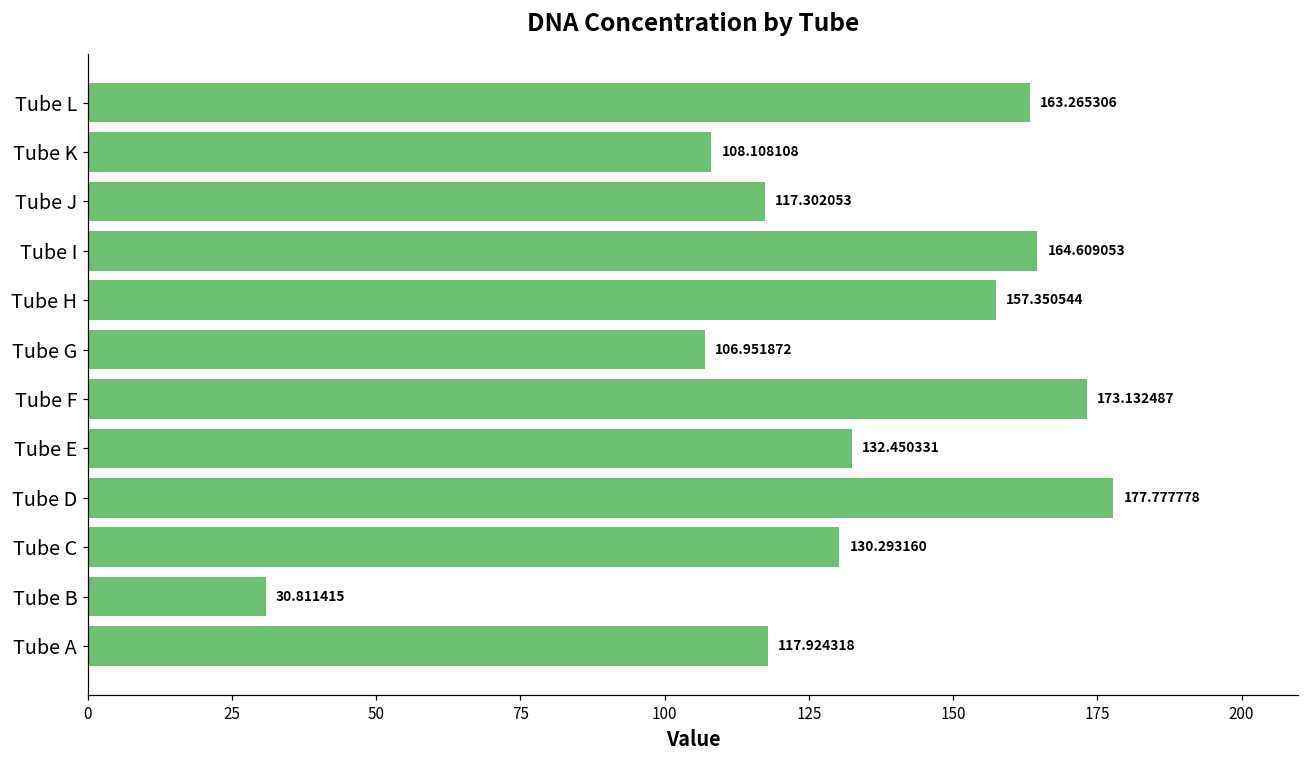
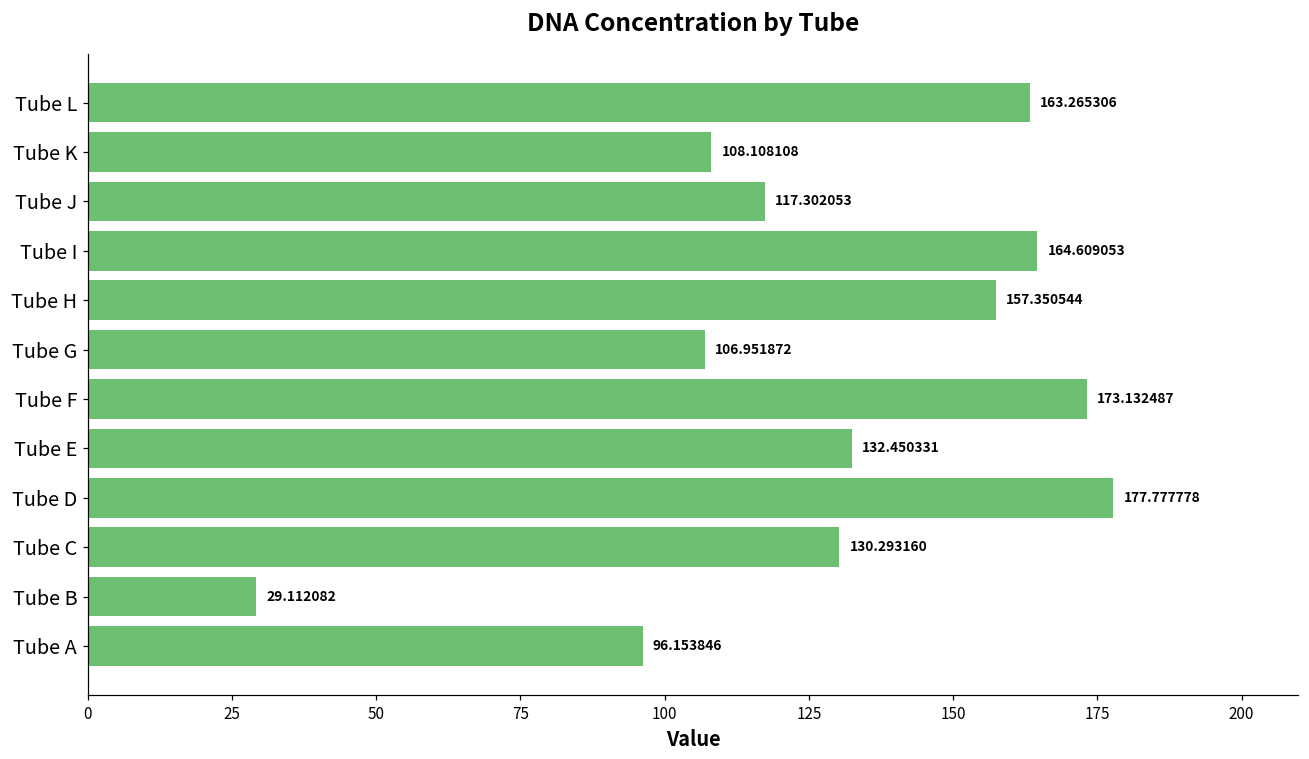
  {
    "Tube L": 163.265306,
    "Tube K": 108.108108,
    "Tube J": 117.302053,
    "Tube I": 164.609053,
    "Tube H": 157.350544,
    "Tube G": 106.951872,
    "Tube F": 173.132487,
    "Tube E": 132.450331,
    "Tube D": 177.777778,
    "Tube C": 130.293160,
-   "Tube B": 30.811415,
-   "Tube A": 117.924318
+   "Tube B": 29.112082,
+   "Tube A": 96.153846
  }
